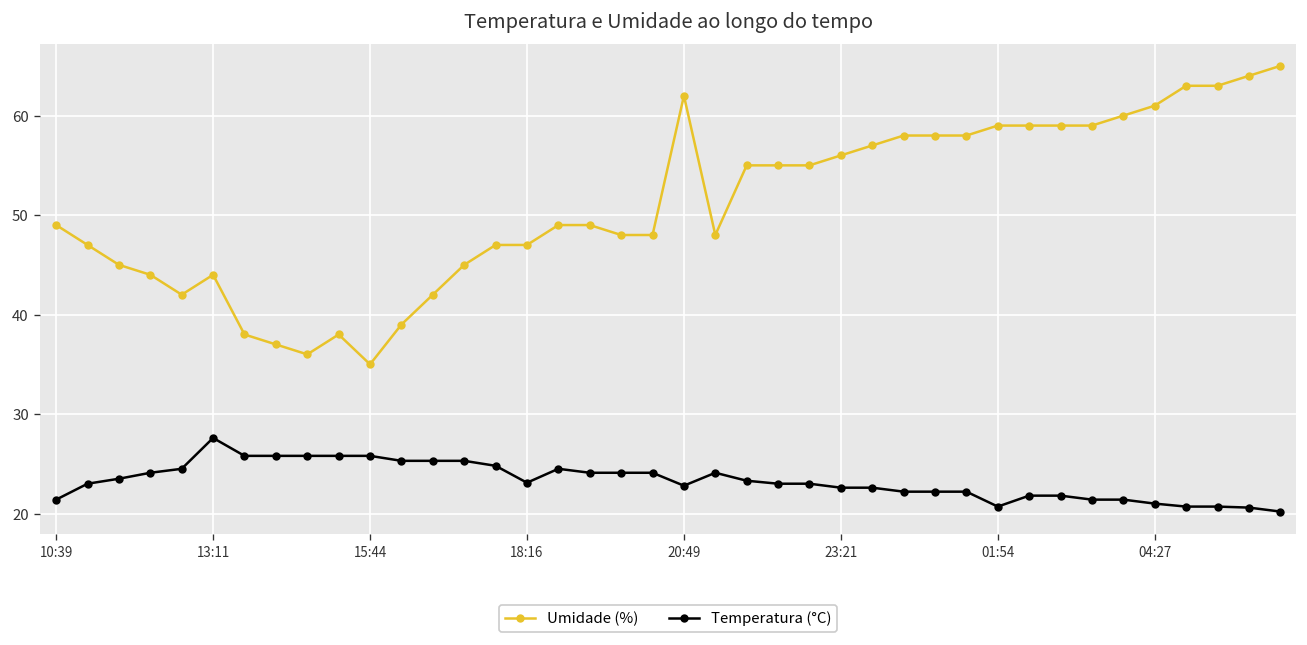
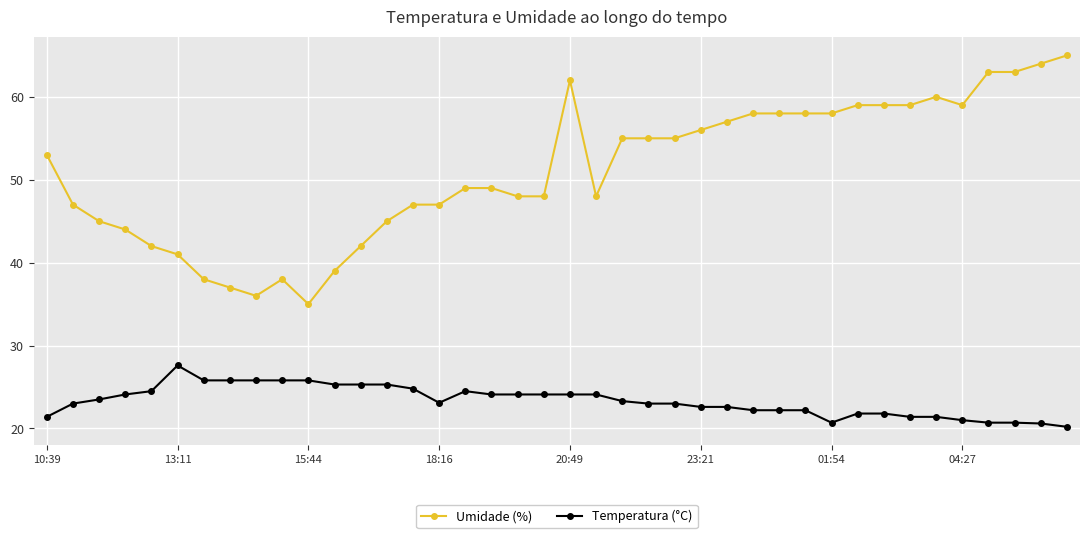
  {
    "Umidade (%)": {
-     "10:39": 49,
-     "13:11": 44,
+     "10:39": 53,
+     "13:11": 41,
      "15:44": 35,
      "18:16": 47,
      "20:49": 62,
      "23:21": 56,
-     "01:54": 59,
-     "04:27": 61
+     "01:54": 58,
+     "04:27": 59
    },
    "Temperatura (°C)": {
      "10:39": 21,
      "13:11": 28,
      "15:44": 26,
      "18:16": 23,
-     "20:49": 23,
+     "20:49": 24,
      "23:21": 23,
      "01:54": 21,
      "04:27": 21
    }
  }
